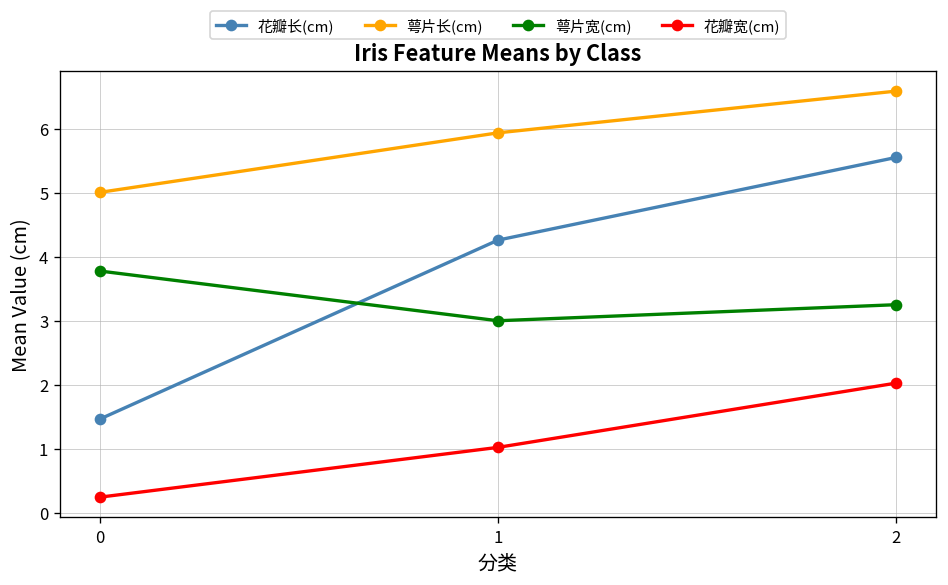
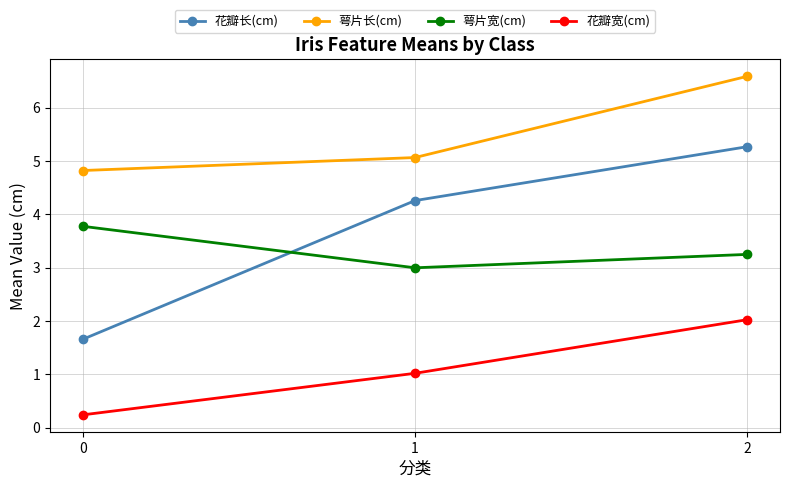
  {
    "花瓣长(cm)": {
-     "0": 1.5,
+     "0": 1.7,
      "1": 4.3,
-     "2": 5.6
+     "2": 5.3
    },
    "萼片长(cm)": {
-     "0": 5.0,
-     "1": 5.9,
+     "0": 4.8,
+     "1": 5.1,
      "2": 6.6
    },
    "萼片宽(cm)": {
      "0": 3.8,
      "1": 3.0,
      "2": 3.3
    },
    "花瓣宽(cm)": {
      "0": 0.2,
      "1": 1.0,
      "2": 2.0
    }
  }
